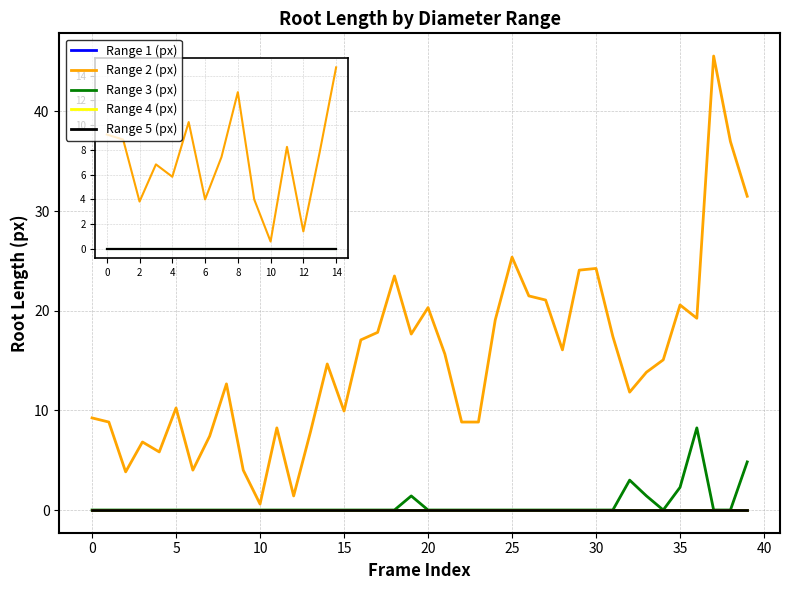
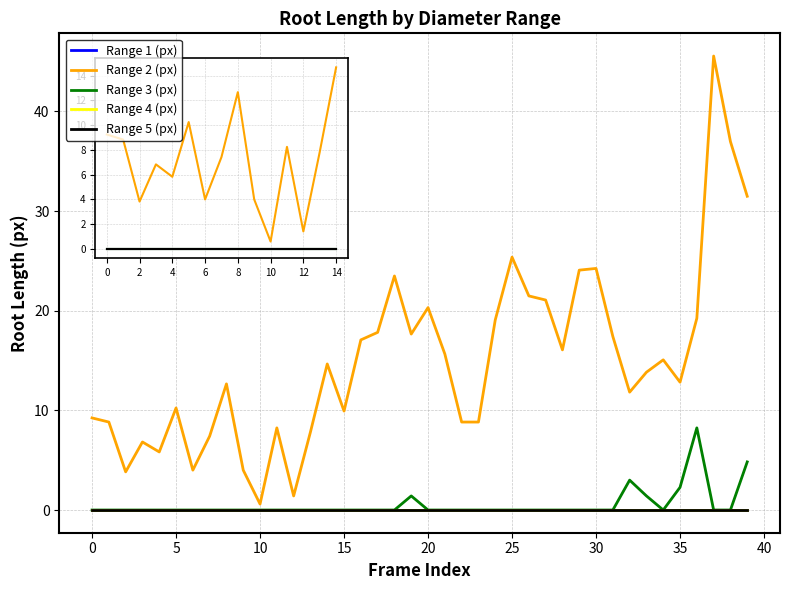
  {
    "Range 5 (px)": {
      "35": 0
    },
    "Range 2 (px)": {
      "0": 9,
      "5": 10,
      "10": 1,
      "15": 10,
      "20": 20,
      "25": 25,
      "30": 24,
-     "35": 21
+     "35": 13
    },
    "Range 3 (px)": {
      "35": 2
    }
  }
